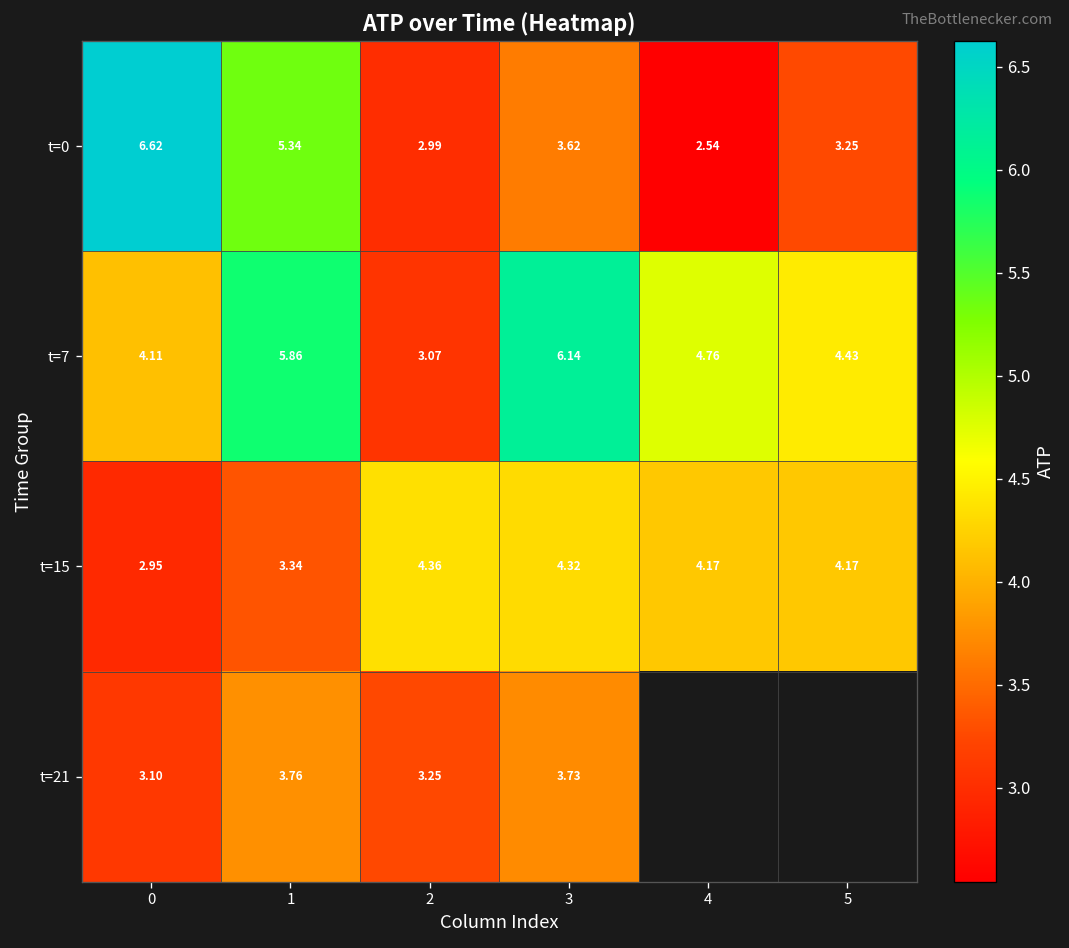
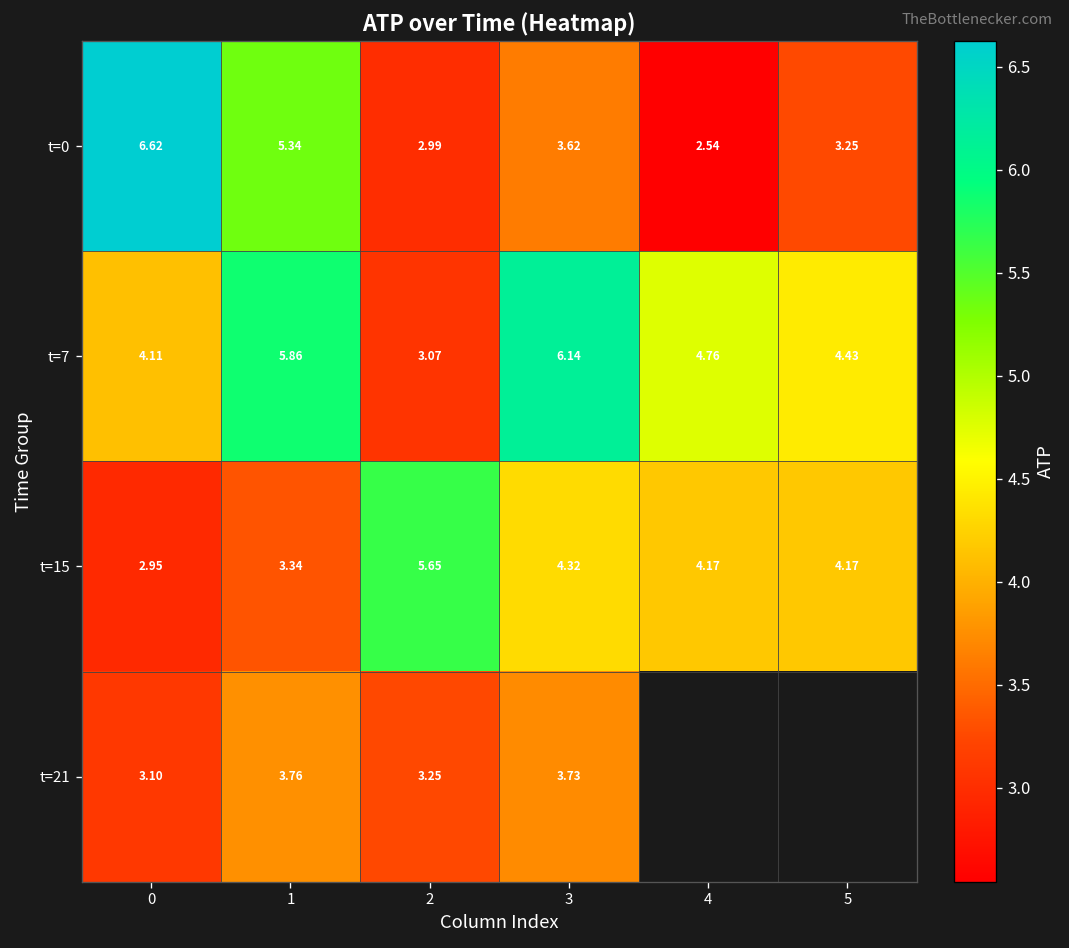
  {
    "t=0": {
      "0": 6.62,
      "1": 5.34,
      "2": 2.99,
      "3": 3.62,
      "4": 2.54,
      "5": 3.25
    },
    "t=7": {
      "0": 4.11,
      "1": 5.86,
      "2": 3.07,
      "3": 6.14,
      "4": 4.76,
      "5": 4.43
    },
    "t=15": {
      "0": 2.95,
      "1": 3.34,
-     "2": 4.36,
+     "2": 5.65,
      "3": 4.32,
      "4": 4.17,
      "5": 4.17
    },
    "t=21": {
      "0": 3.10,
      "1": 3.76,
      "2": 3.25,
      "3": 3.73
    }
  }
